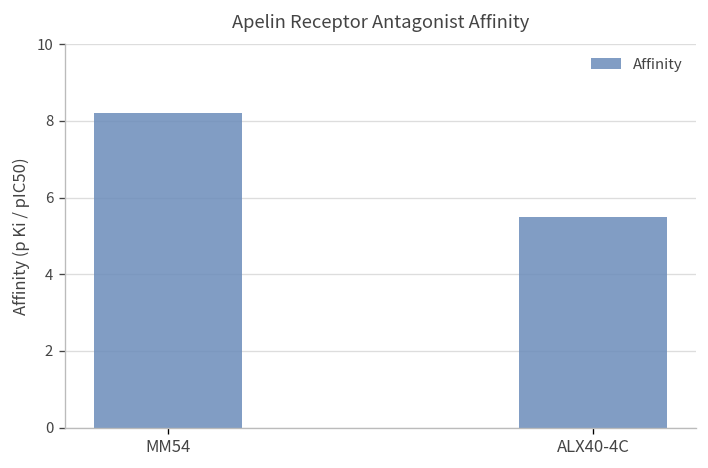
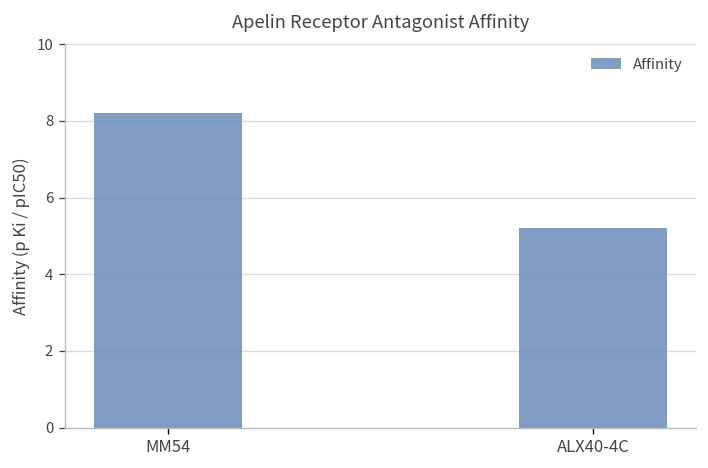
  {
    "MM54": 8.2,
-   "ALX40-4C": 5.5
+   "ALX40-4C": 5.2
  }
